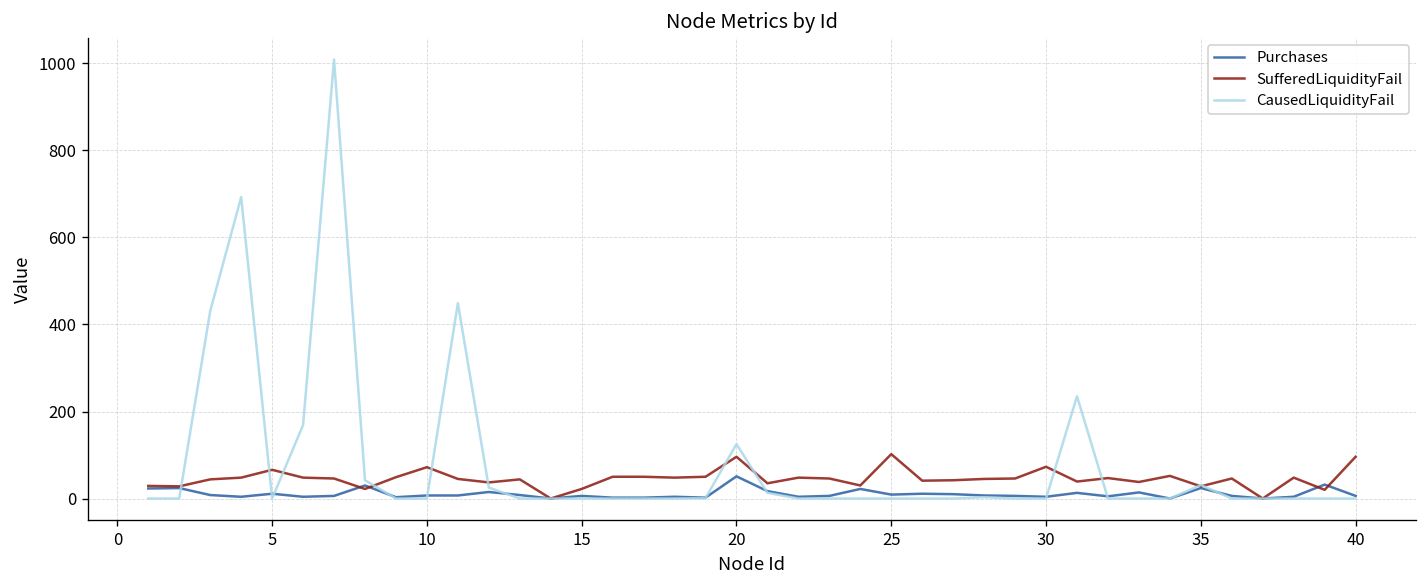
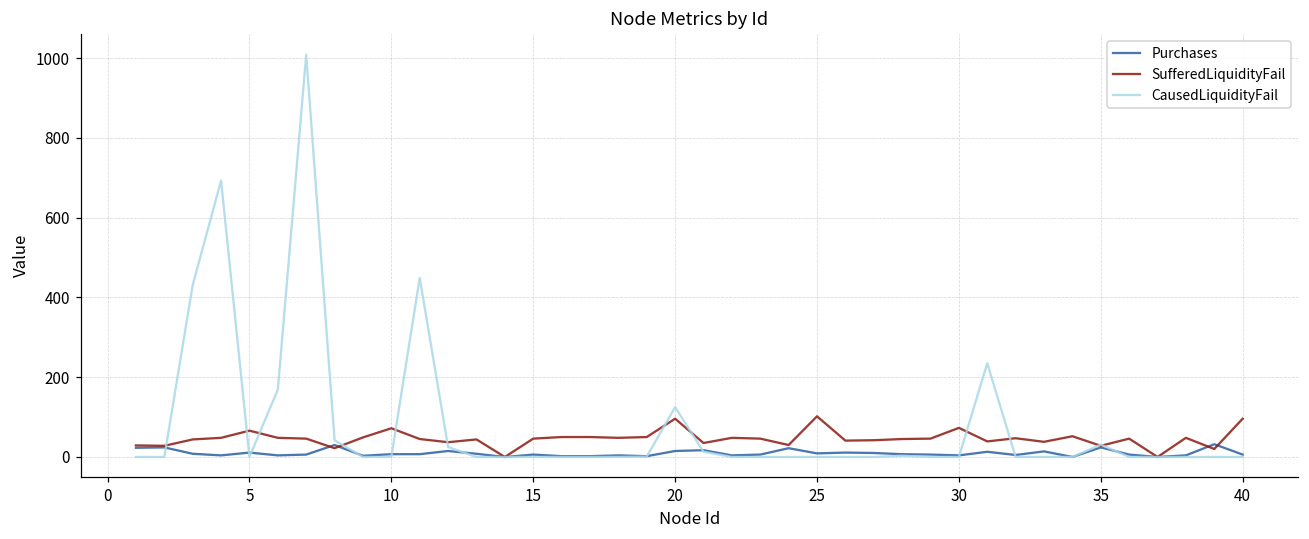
  {
    "Purchases": {
      "5": 10,
-     "20": 50,
+     "20": 20,
      "25": 10
    },
    "SufferedLiquidityFail": {
      "5": 70,
      "10": 70,
-     "15": 20,
+     "15": 50,
      "20": 100,
      "25": 100,
      "30": 70,
      "40": 100
    },
    "CausedLiquidityFail": {
      "5": 0,
      "20": 130,
      "25": 0
    }
  }
